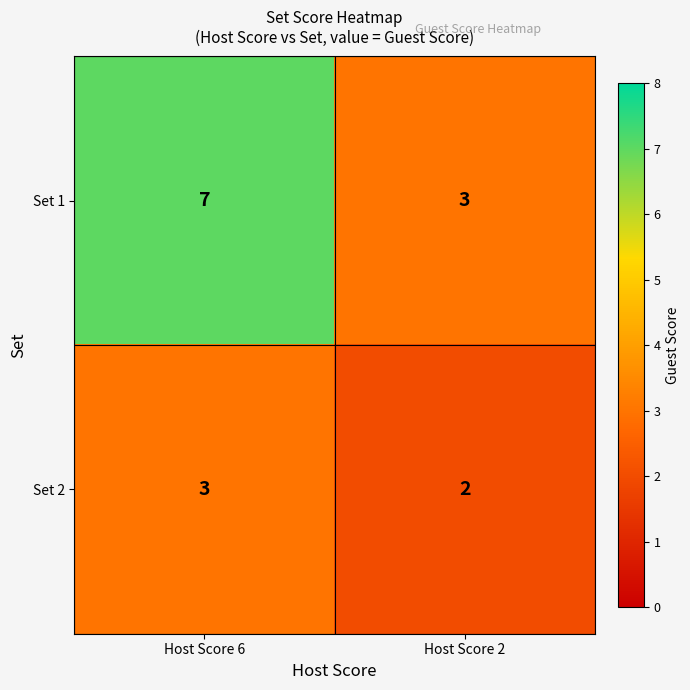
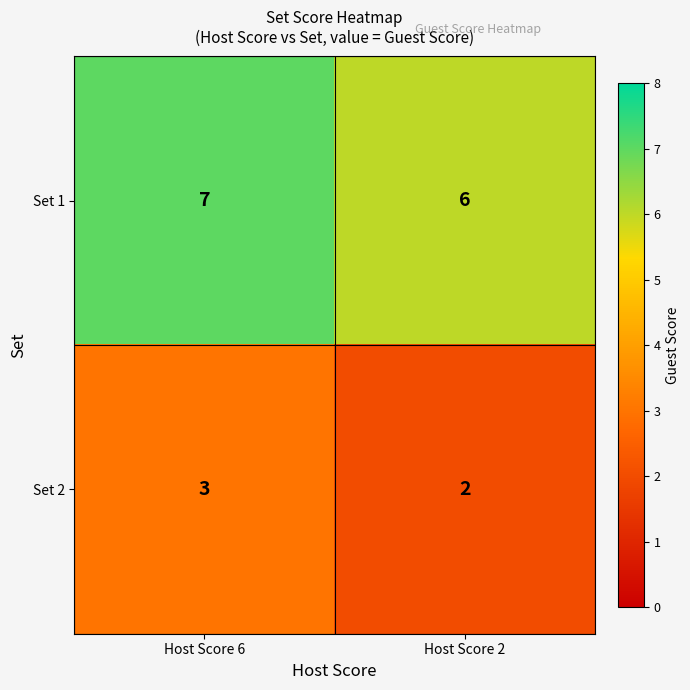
  {
    "Set 1": {
      "Host Score 6": 7,
-     "Host Score 2": 3
+     "Host Score 2": 6
    },
    "Set 2": {
      "Host Score 6": 3,
      "Host Score 2": 2
    }
  }
